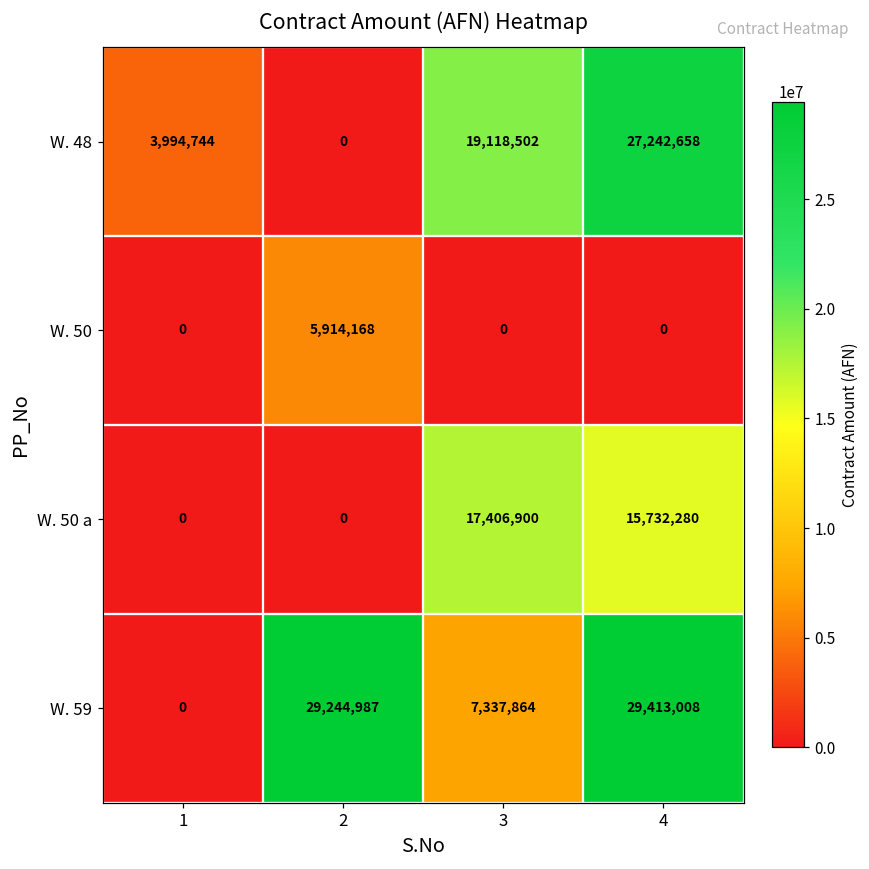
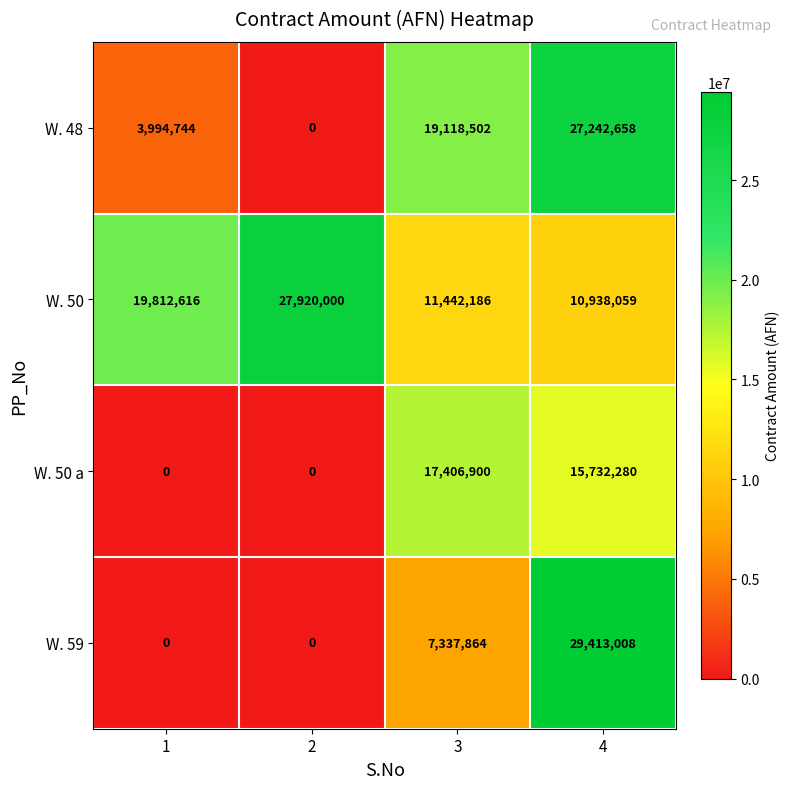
  {
    "W. 48": {
      "1": "3,994,744",
      "2": "0",
      "3": "19,118,502",
      "4": "27,242,658"
    },
    "W. 50": {
-     "1": "0",
-     "2": "5,914,168",
-     "3": "0",
-     "4": "0"
+     "1": "19,812,616",
+     "2": "27,920,000",
+     "3": "11,442,186",
+     "4": "10,938,059"
    },
    "W. 50 a": {
      "1": "0",
      "2": "0",
      "3": "17,406,900",
      "4": "15,732,280"
    },
    "W. 59": {
      "1": "0",
-     "2": "29,244,987",
+     "2": "0",
      "3": "7,337,864",
      "4": "29,413,008"
    }
  }
